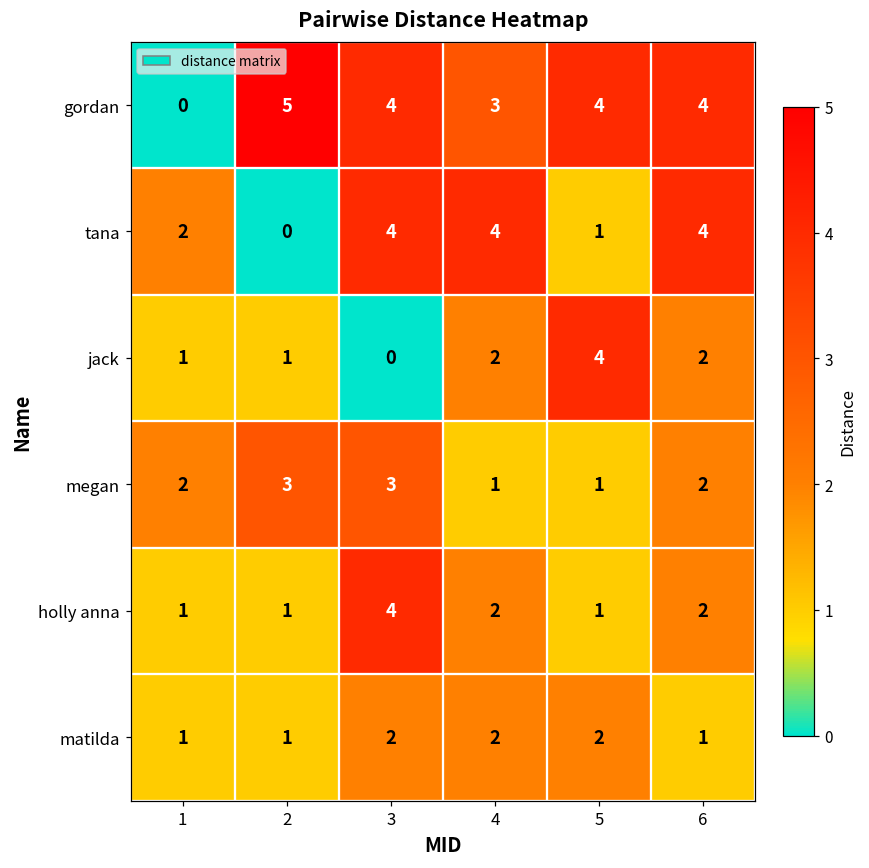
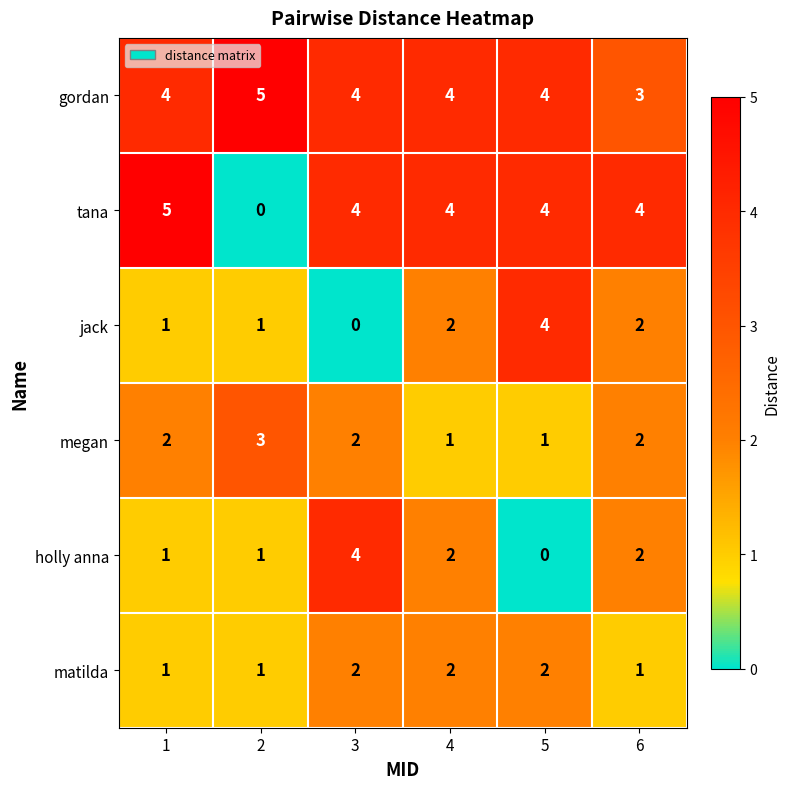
  {
    "gordan": {
-     "1": 0,
+     "1": 4,
      "2": 5,
      "3": 4,
-     "4": 3,
+     "4": 4,
      "5": 4,
-     "6": 4
+     "6": 3
    },
    "tana": {
-     "1": 2,
+     "1": 5,
      "2": 0,
      "3": 4,
      "4": 4,
-     "5": 1,
+     "5": 4,
      "6": 4
    },
    "jack": {
      "1": 1,
      "2": 1,
      "3": 0,
      "4": 2,
      "5": 4,
      "6": 2
    },
    "megan": {
      "1": 2,
      "2": 3,
-     "3": 3,
+     "3": 2,
      "4": 1,
      "5": 1,
      "6": 2
    },
    "holly anna": {
      "1": 1,
      "2": 1,
      "3": 4,
      "4": 2,
-     "5": 1,
+     "5": 0,
      "6": 2
    },
    "matilda": {
      "1": 1,
      "2": 1,
      "3": 2,
      "4": 2,
      "5": 2,
      "6": 1
    }
  }
